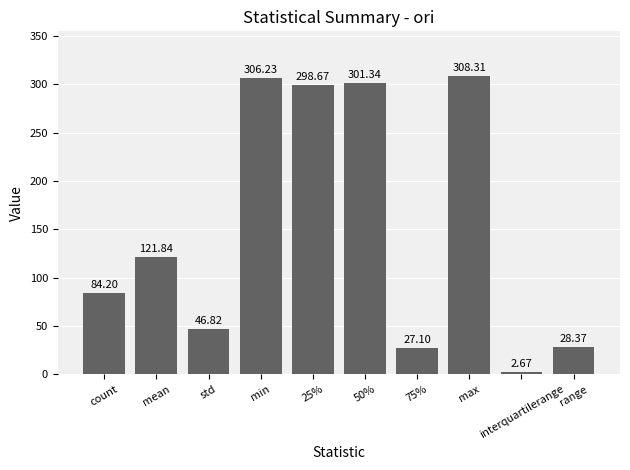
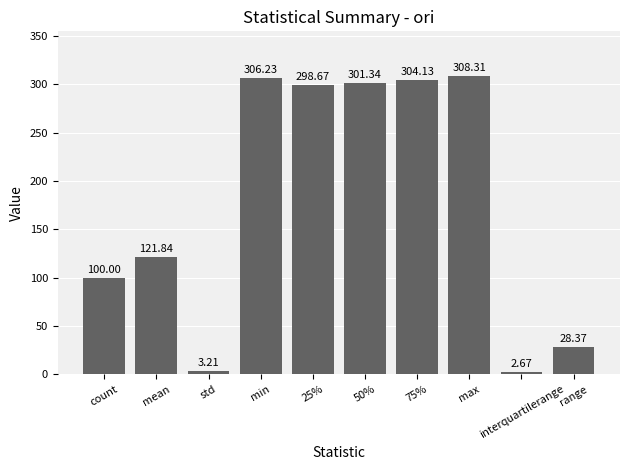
  {
-   "count": 84.20,
+   "count": 100.00,
    "mean": 121.84,
-   "std": 46.82,
+   "std": 3.21,
    "min": 306.23,
    "25%": 298.67,
    "50%": 301.34,
-   "75%": 27.10,
+   "75%": 304.13,
    "max": 308.31,
    "interquartilerange": 2.67,
    "range": 28.37
  }
